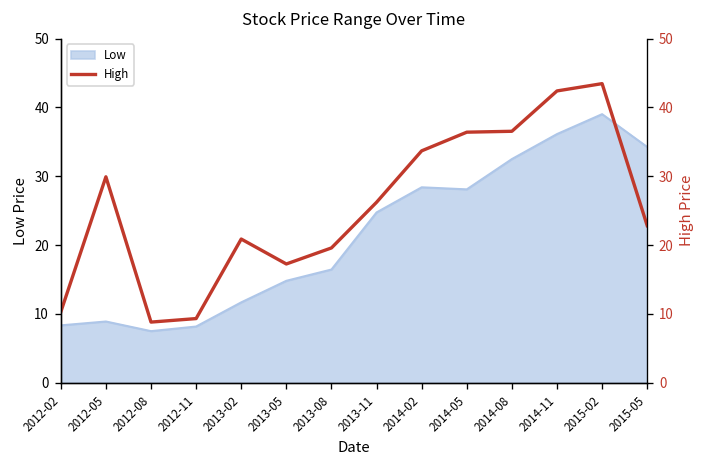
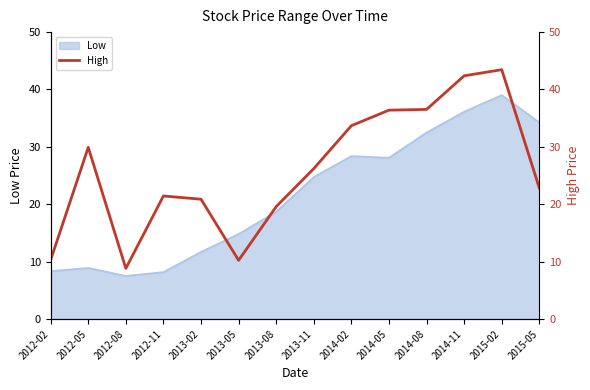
  {
    "Low": {
      "2012-02": 8,
      "2012-05": 9,
      "2012-08": 8,
      "2012-11": 8,
      "2013-02": 12,
      "2013-05": 15,
-     "2013-08": 16,
+     "2013-08": 19,
      "2013-11": 25,
      "2014-02": 28,
      "2014-05": 28,
      "2014-08": 33,
      "2014-11": 36,
      "2015-02": 39,
      "2015-05": 34
    },
    "High": {
      "2012-02": 10,
      "2012-05": 30,
      "2012-08": 9,
-     "2012-11": 9,
+     "2012-11": 21,
      "2013-02": 21,
-     "2013-05": 17,
+     "2013-05": 10,
      "2013-08": 20,
      "2013-11": 26,
      "2014-02": 34,
      "2014-05": 36,
      "2014-08": 37,
      "2014-11": 42,
      "2015-02": 43,
      "2015-05": 23
    }
  }
